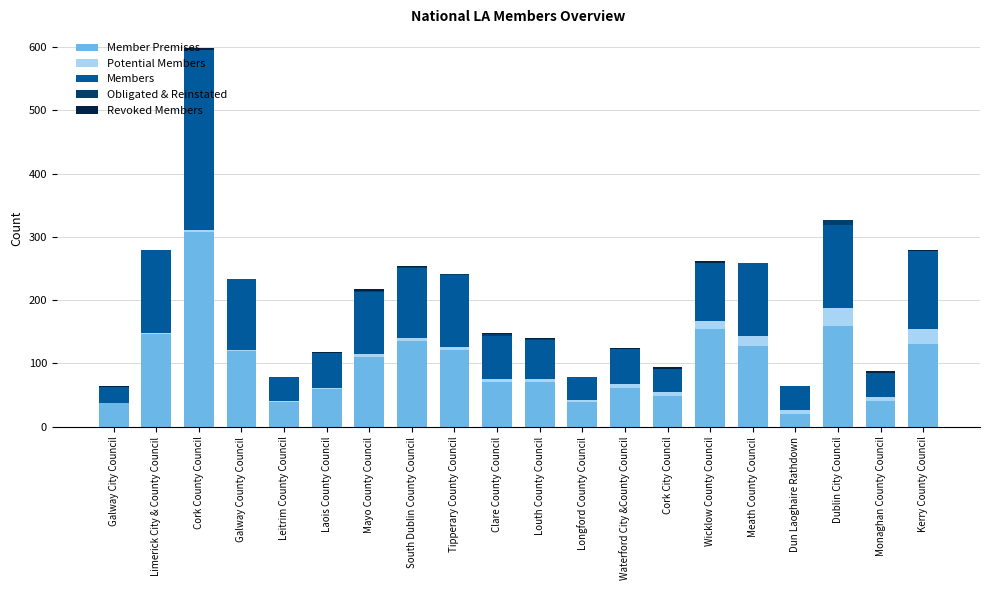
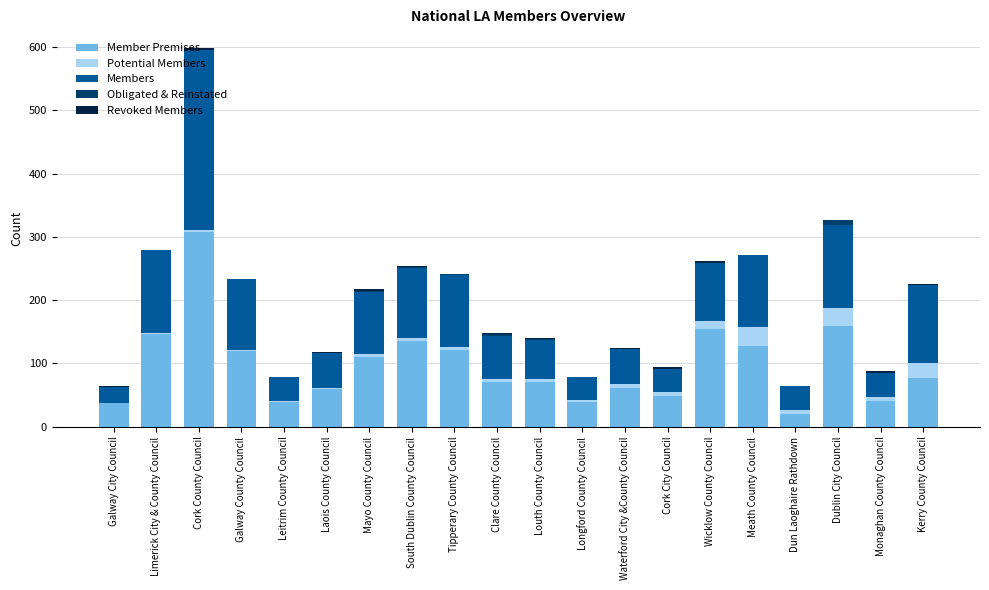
  {
    "Member Premises": {
      "Galway City Council": 40,
      "Limerick City & County Council": 150,
      "Cork County Council": 310,
      "Galway County Council": 120,
      "Leitrim County Council": 40,
      "Laois County Council": 60,
      "Mayo County Council": 110,
      "South Dublin County Council": 140,
      "Tipperary County Council": 120,
      "Clare County Council": 70,
      "Louth County Council": 70,
      "Longford County Council": 40,
      "Waterford City &County Council": 60,
      "Cork City Council": 50,
      "Wicklow County Council": 160,
      "Meath County Council": 130,
      "Dun Laoghaire Rathdown": 20,
      "Dublin City Council": 160,
      "Monaghan County Council": 40,
-     "Kerry County Council": 130
+     "Kerry County Council": 80
    },
    "Potential Members": {
      "Galway City Council": 0,
      "Cork County Council": 0,
      "Mayo County Council": 0,
      "South Dublin County Council": 10,
      "Tipperary County Council": 10,
      "Clare County Council": 10,
      "Louth County Council": 10,
      "Waterford City &County Council": 10,
      "Cork City Council": 10,
      "Wicklow County Council": 10,
-     "Meath County Council": 20,
+     "Meath County Council": 30,
      "Dun Laoghaire Rathdown": 10,
      "Dublin City Council": 30,
      "Monaghan County Council": 10,
      "Kerry County Council": 20
    }
  }
